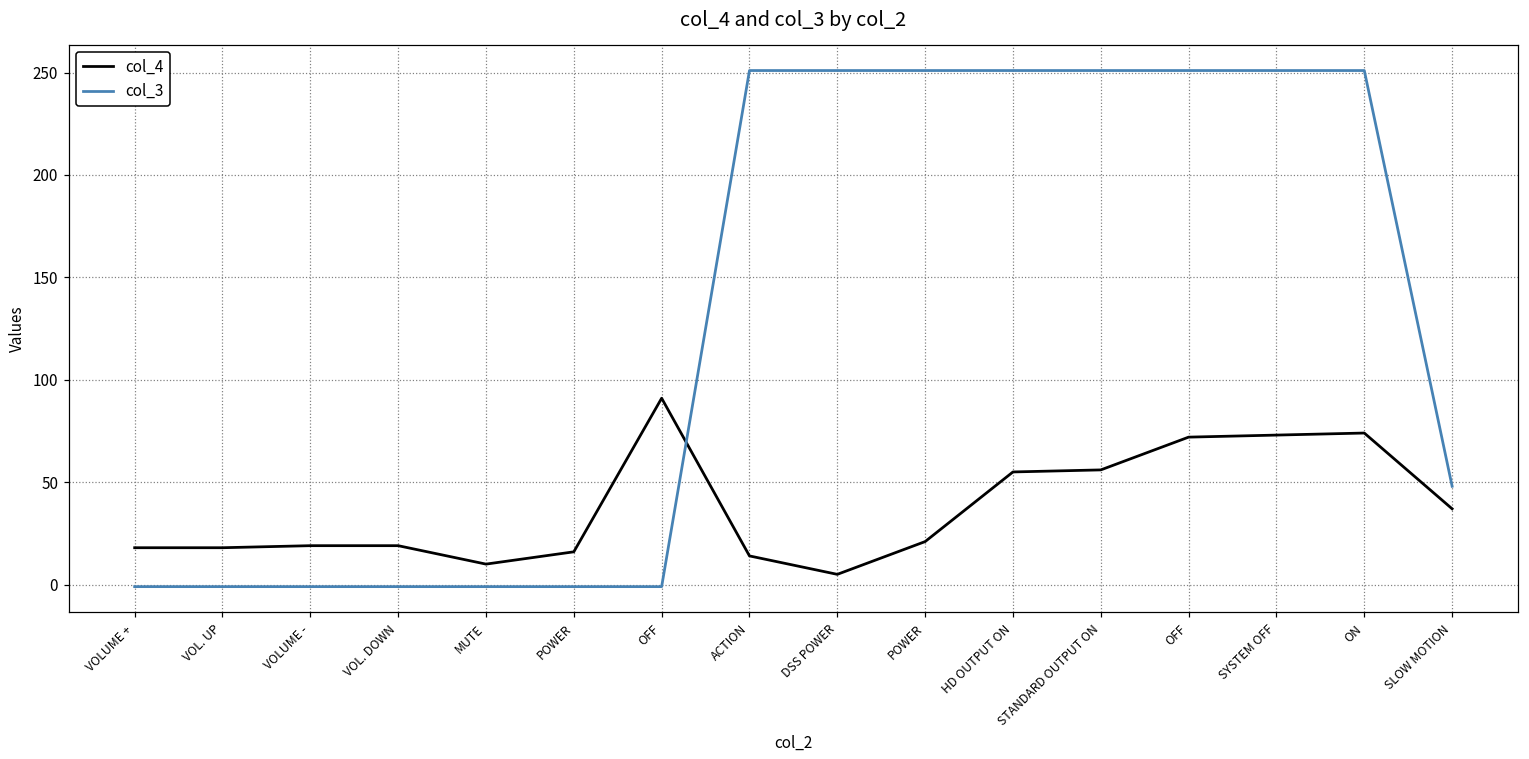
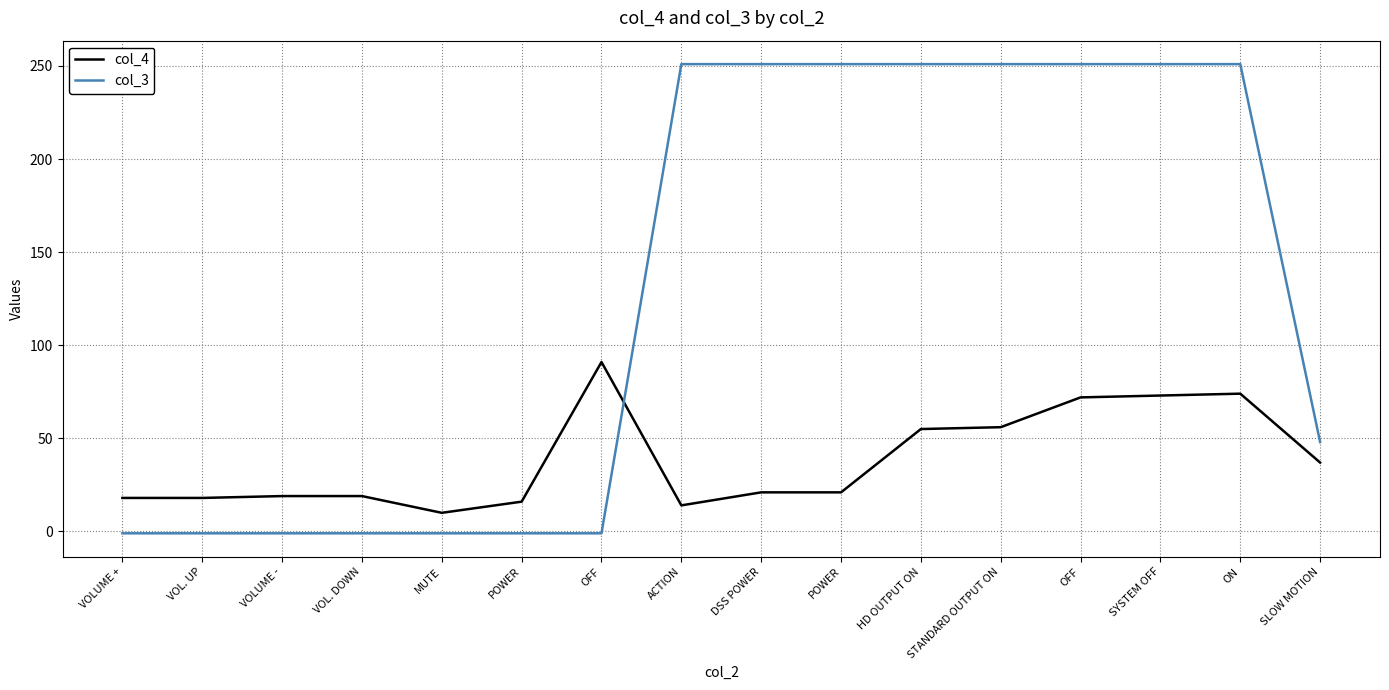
  {
    "col_4": {
      "VOLUME +": 18,
      "VOL. UP": 18,
      "VOLUME -": 19,
      "VOL. DOWN": 19,
      "MUTE": 10,
      "ACTION": 14,
-     "DSS POWER": 5,
+     "DSS POWER": 21,
      "HD OUTPUT ON": 55,
      "STANDARD OUTPUT ON": 56,
      "SYSTEM OFF": 73,
      "ON": 74,
      "SLOW MOTION": 37
    },
    "col_3": {
      "VOLUME +": -1,
      "VOL. UP": -1,
      "VOLUME -": -1,
      "VOL. DOWN": -1,
      "MUTE": -1,
      "ACTION": 251,
      "DSS POWER": 251,
      "HD OUTPUT ON": 251,
      "STANDARD OUTPUT ON": 251,
      "SYSTEM OFF": 251,
      "ON": 251,
      "SLOW MOTION": 48
    }
  }
